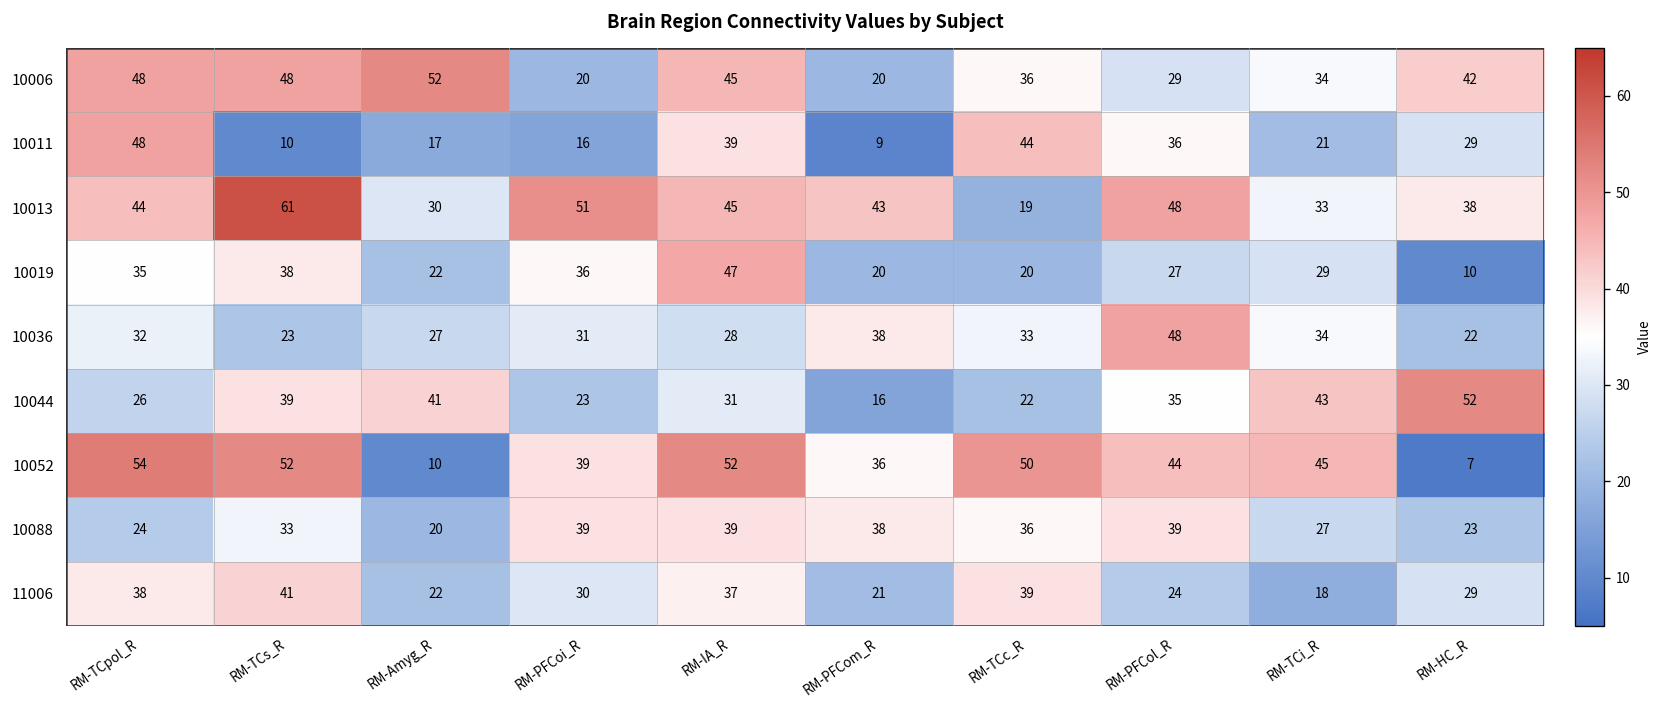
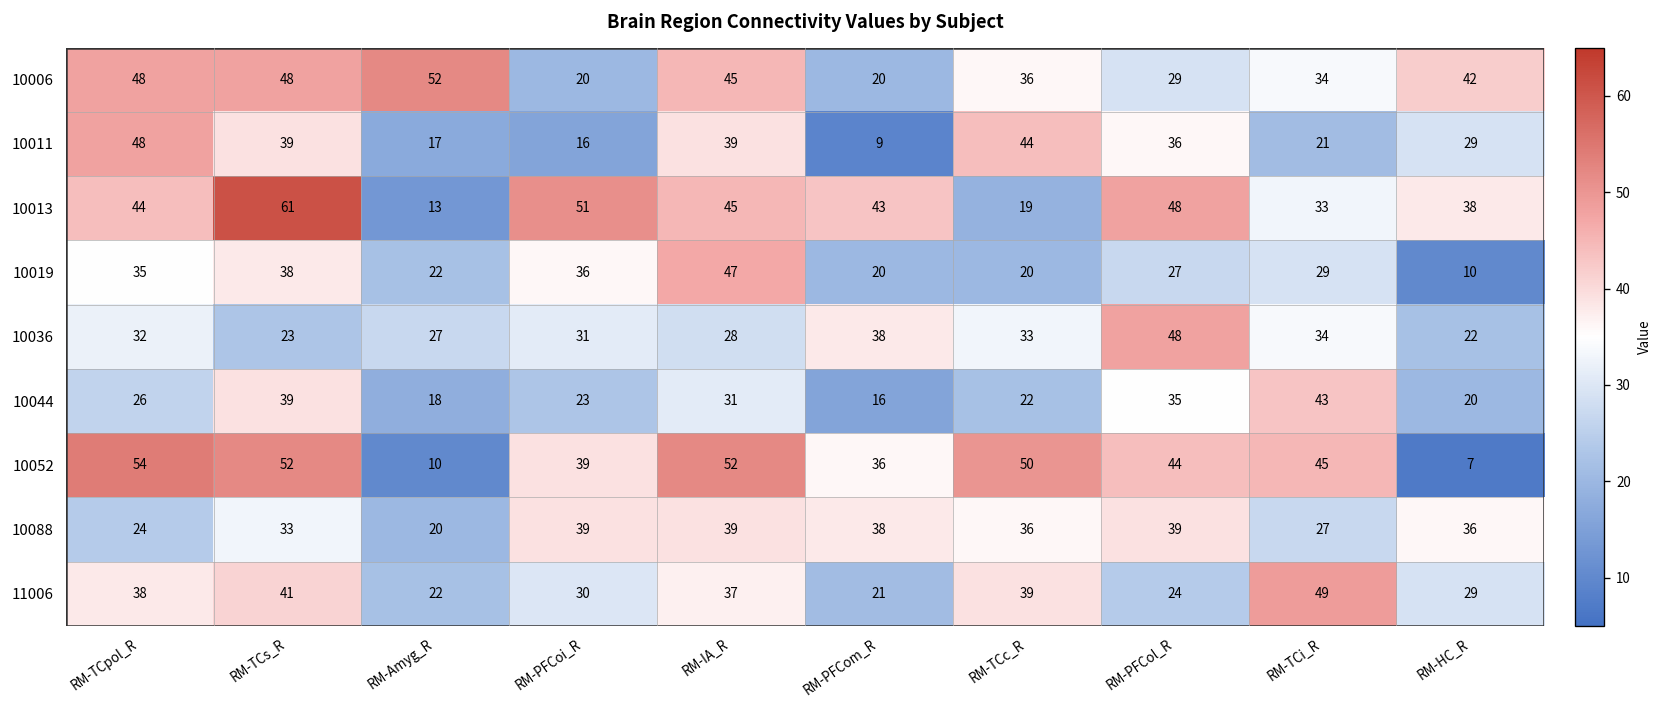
  {
    "10006": {
      "RM-TCpol_R": 48,
      "RM-TCs_R": 48,
      "RM-Amyg_R": 52,
      "RM-PFCoi_R": 20,
      "RM-IA_R": 45,
      "RM-PFCom_R": 20,
      "RM-TCc_R": 36,
      "RM-PFCol_R": 29,
      "RM-TCi_R": 34,
      "RM-HC_R": 42
    },
    "10011": {
      "RM-TCpol_R": 48,
-     "RM-TCs_R": 10,
+     "RM-TCs_R": 39,
      "RM-Amyg_R": 17,
      "RM-PFCoi_R": 16,
      "RM-IA_R": 39,
      "RM-PFCom_R": 9,
      "RM-TCc_R": 44,
      "RM-PFCol_R": 36,
      "RM-TCi_R": 21,
      "RM-HC_R": 29
    },
    "10013": {
      "RM-TCpol_R": 44,
      "RM-TCs_R": 61,
-     "RM-Amyg_R": 30,
+     "RM-Amyg_R": 13,
      "RM-PFCoi_R": 51,
      "RM-IA_R": 45,
      "RM-PFCom_R": 43,
      "RM-TCc_R": 19,
      "RM-PFCol_R": 48,
      "RM-TCi_R": 33,
      "RM-HC_R": 38
    },
    "10019": {
      "RM-TCpol_R": 35,
      "RM-TCs_R": 38,
      "RM-Amyg_R": 22,
      "RM-PFCoi_R": 36,
      "RM-IA_R": 47,
      "RM-PFCom_R": 20,
      "RM-TCc_R": 20,
      "RM-PFCol_R": 27,
      "RM-TCi_R": 29,
      "RM-HC_R": 10
    },
    "10036": {
      "RM-TCpol_R": 32,
      "RM-TCs_R": 23,
      "RM-Amyg_R": 27,
      "RM-PFCoi_R": 31,
      "RM-IA_R": 28,
      "RM-PFCom_R": 38,
      "RM-TCc_R": 33,
      "RM-PFCol_R": 48,
      "RM-TCi_R": 34,
      "RM-HC_R": 22
    },
    "10044": {
      "RM-TCpol_R": 26,
      "RM-TCs_R": 39,
-     "RM-Amyg_R": 41,
+     "RM-Amyg_R": 18,
      "RM-PFCoi_R": 23,
      "RM-IA_R": 31,
      "RM-PFCom_R": 16,
      "RM-TCc_R": 22,
      "RM-PFCol_R": 35,
      "RM-TCi_R": 43,
-     "RM-HC_R": 52
+     "RM-HC_R": 20
    },
    "10052": {
      "RM-TCpol_R": 54,
      "RM-TCs_R": 52,
      "RM-Amyg_R": 10,
      "RM-PFCoi_R": 39,
      "RM-IA_R": 52,
      "RM-PFCom_R": 36,
      "RM-TCc_R": 50,
      "RM-PFCol_R": 44,
      "RM-TCi_R": 45,
      "RM-HC_R": 7
    },
    "10088": {
      "RM-TCpol_R": 24,
      "RM-TCs_R": 33,
      "RM-Amyg_R": 20,
      "RM-PFCoi_R": 39,
      "RM-IA_R": 39,
      "RM-PFCom_R": 38,
      "RM-TCc_R": 36,
      "RM-PFCol_R": 39,
      "RM-TCi_R": 27,
-     "RM-HC_R": 23
+     "RM-HC_R": 36
    },
    "11006": {
      "RM-TCpol_R": 38,
      "RM-TCs_R": 41,
      "RM-Amyg_R": 22,
      "RM-PFCoi_R": 30,
      "RM-IA_R": 37,
      "RM-PFCom_R": 21,
      "RM-TCc_R": 39,
      "RM-PFCol_R": 24,
-     "RM-TCi_R": 18,
+     "RM-TCi_R": 49,
      "RM-HC_R": 29
    }
  }
